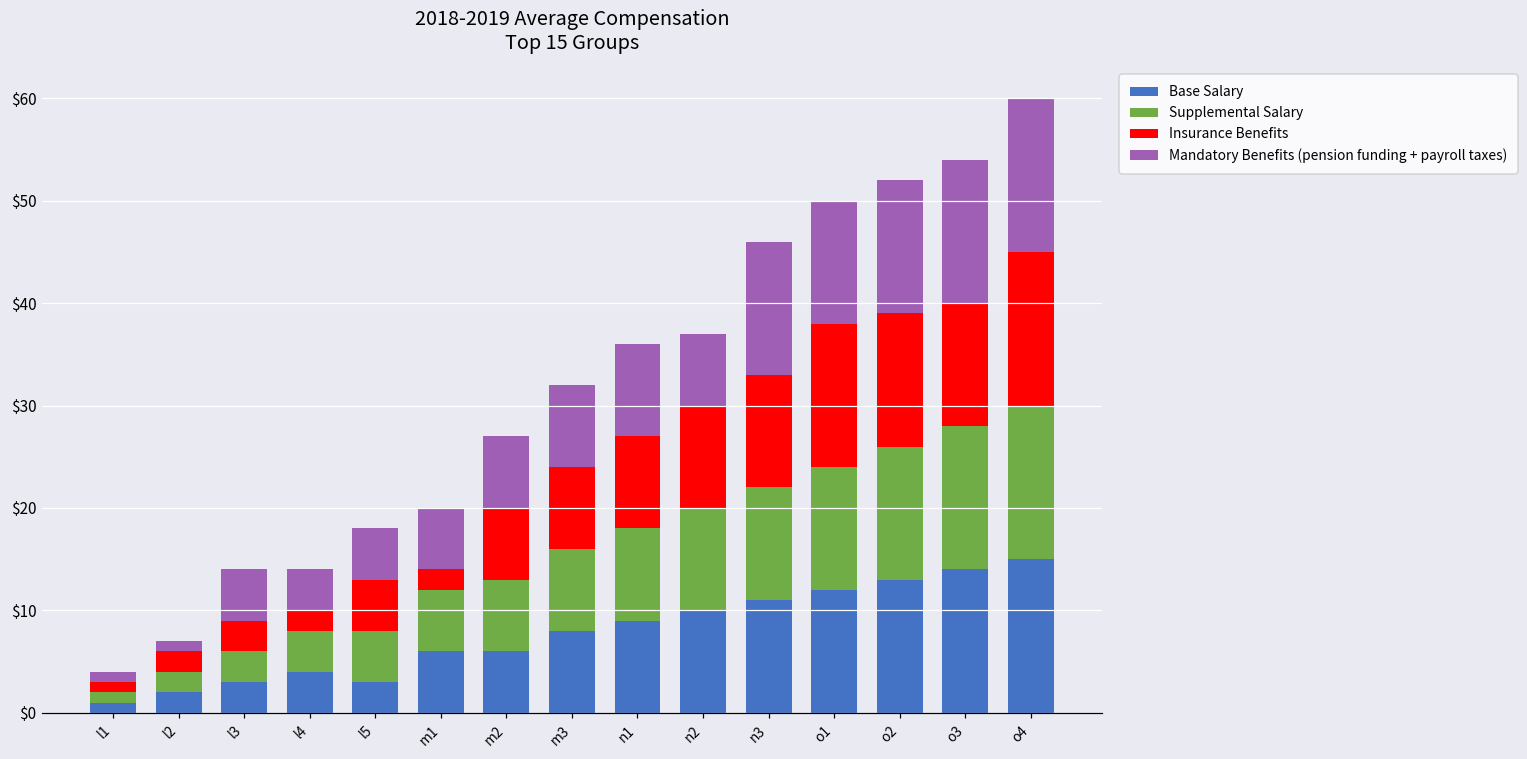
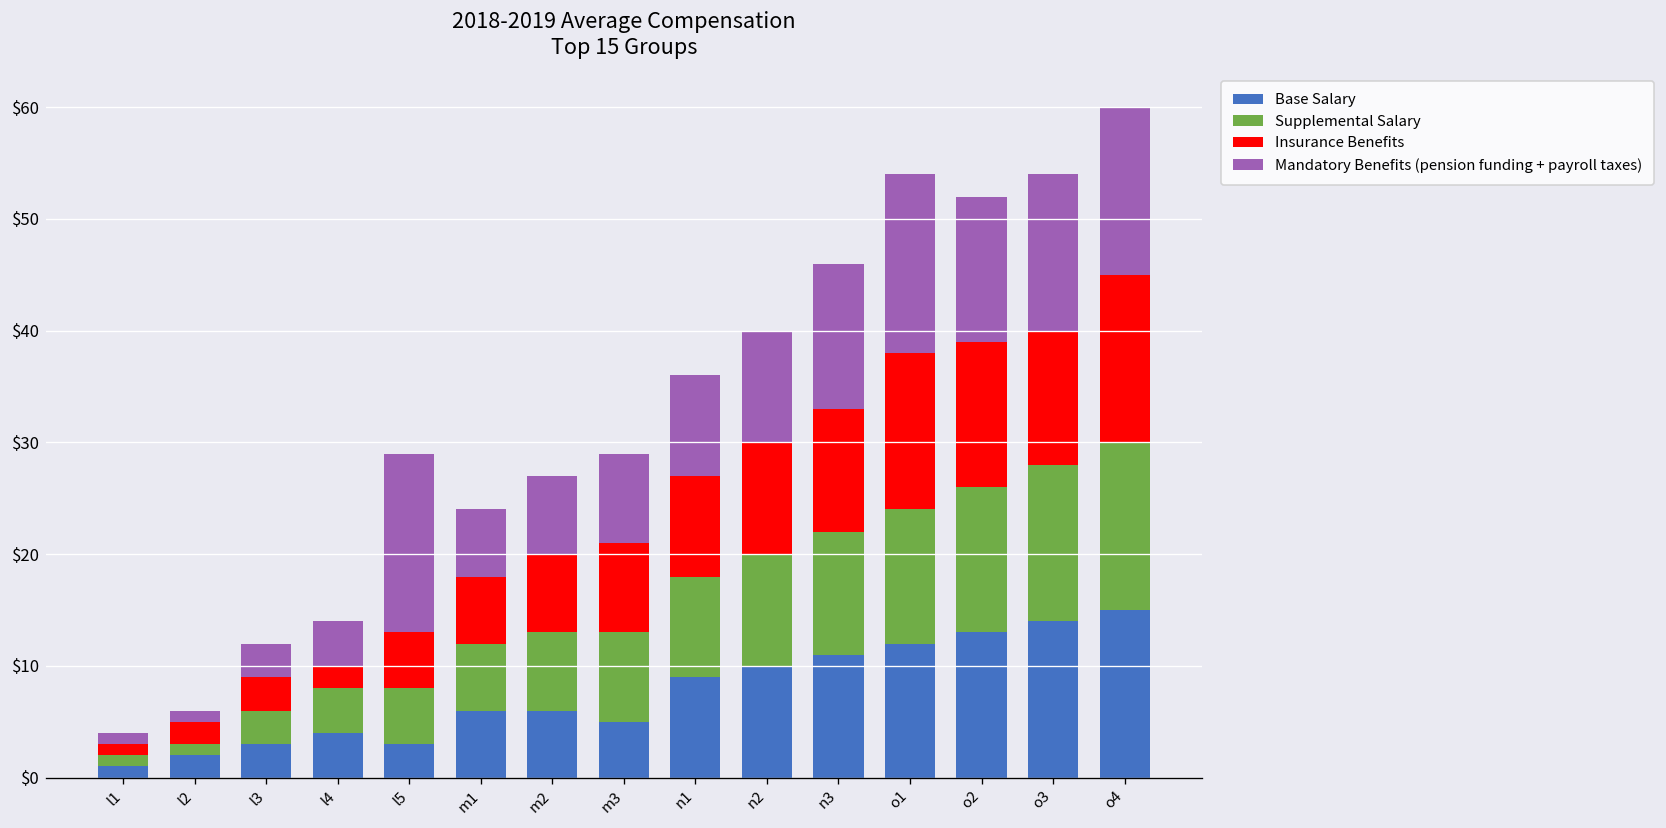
  {
    "Base Salary": {
      "l1": "$1",
      "l2": "$2",
      "l3": "$3",
      "l4": "$4",
      "l5": "$3",
      "m1": "$6",
      "m2": "$6",
-     "m3": "$8",
+     "m3": "$5",
      "n1": "$9",
      "n2": "$10",
      "n3": "$11",
      "o1": "$12",
      "o2": "$13",
      "o3": "$14",
      "o4": "$15"
    },
    "Supplemental Salary": {
      "l1": "$1",
-     "l2": "$2",
+     "l2": "$1",
      "l3": "$3",
      "l4": "$4",
      "l5": "$5",
      "m1": "$6",
      "m2": "$7",
      "m3": "$8",
      "n1": "$9",
      "n2": "$10",
      "n3": "$11",
      "o1": "$12",
      "o2": "$13",
      "o3": "$14",
      "o4": "$15"
    },
    "Insurance Benefits": {
      "l1": "$1",
      "l2": "$2",
      "l3": "$3",
      "l4": "$2",
      "l5": "$5",
-     "m1": "$2",
+     "m1": "$6",
      "m2": "$7",
      "m3": "$8",
      "n1": "$9",
      "n2": "$10",
      "n3": "$11",
      "o1": "$14",
      "o2": "$13",
      "o3": "$12",
      "o4": "$15"
    },
    "Mandatory Benefits (pension funding + payroll taxes)": {
      "l1": "$1",
      "l2": "$1",
-     "l3": "$5",
+     "l3": "$3",
      "l4": "$4",
-     "l5": "$5",
+     "l5": "$16",
      "m1": "$6",
      "m2": "$7",
      "m3": "$8",
      "n1": "$9",
-     "n2": "$7",
+     "n2": "$10",
      "n3": "$13",
-     "o1": "$12",
+     "o1": "$16",
      "o2": "$13",
      "o3": "$14",
      "o4": "$15"
    }
  }
